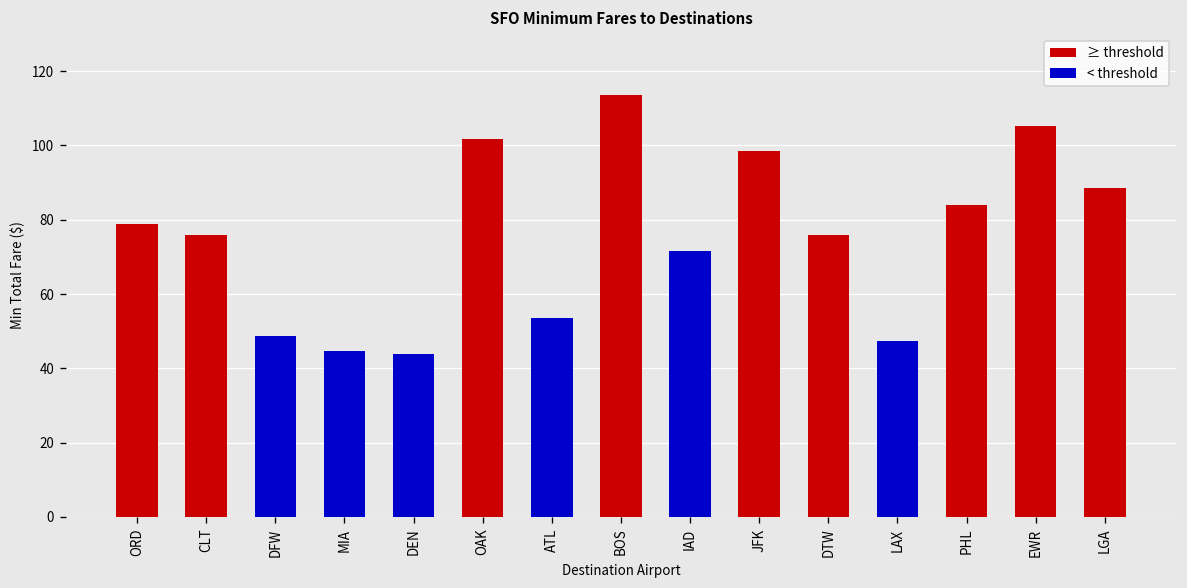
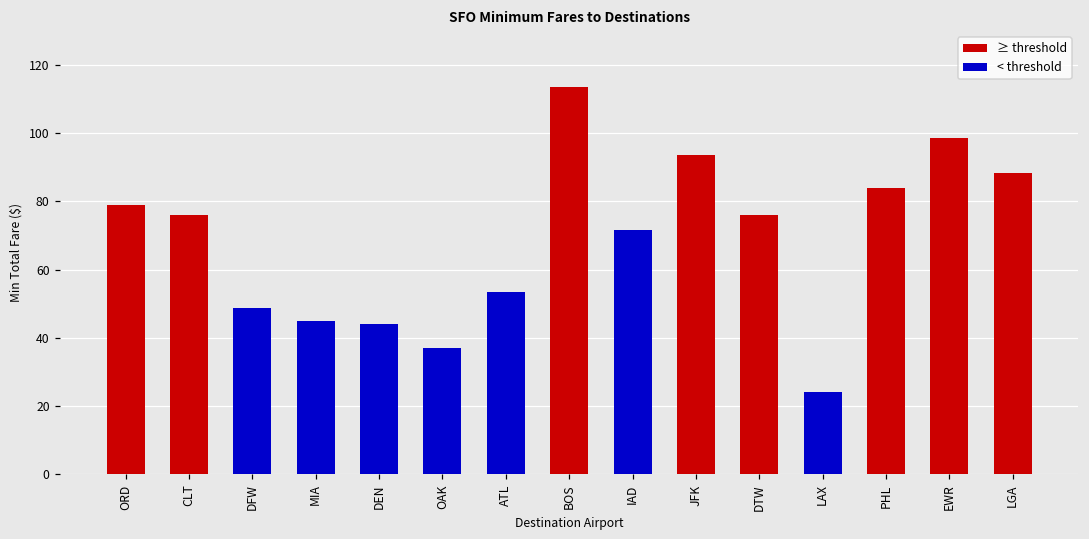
  {
    "ORD": 79,
    "CLT": 76,
    "DFW": 49,
    "MIA": 45,
    "DEN": 44,
-   "OAK": 102,
+   "OAK": 37,
    "ATL": 54,
    "BOS": 114,
    "IAD": 72,
-   "JFK": 98,
+   "JFK": 94,
    "DTW": 76,
-   "LAX": 47,
+   "LAX": 24,
    "PHL": 84,
-   "EWR": 105,
+   "EWR": 99,
    "LGA": 88
  }
